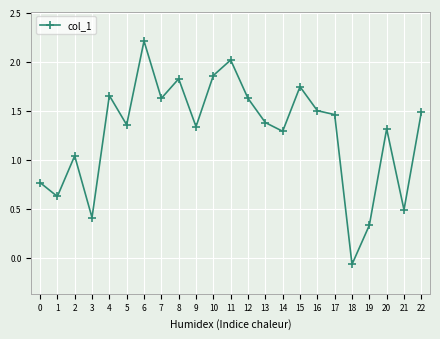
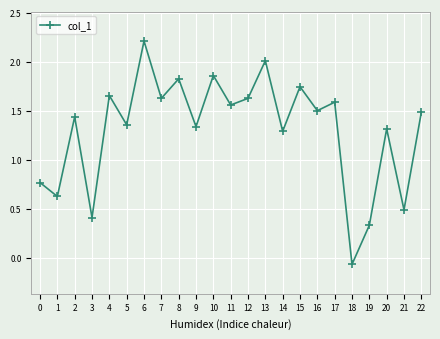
  {
    "0": 0.8,
    "1": 0.6,
-   "2": 1.0,
+   "2": 1.4,
    "3": 0.4,
    "4": 1.7,
    "5": 1.4,
    "6": 2.2,
    "7": 1.6,
    "8": 1.8,
    "9": 1.3,
    "10": 1.9,
-   "11": 2.0,
+   "11": 1.6,
    "12": 1.6,
-   "13": 1.4,
+   "13": 2.0,
    "14": 1.3,
    "15": 1.7,
    "16": 1.5,
-   "17": 1.5,
+   "17": 1.6,
    "18": -0.1,
    "19": 0.3,
    "20": 1.3,
    "21": 0.5,
    "22": 1.5
  }
